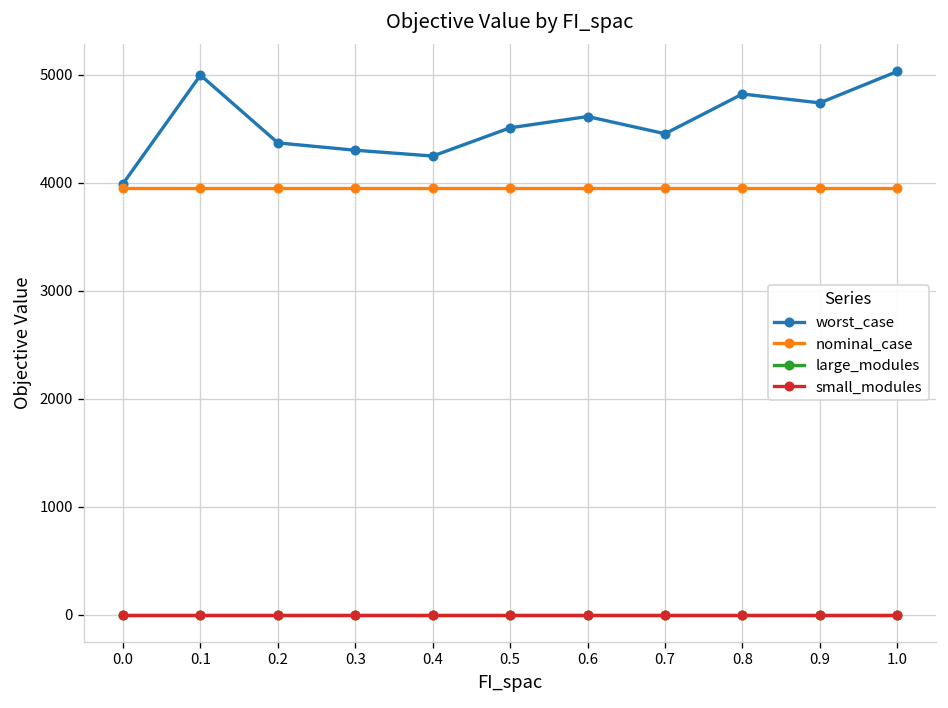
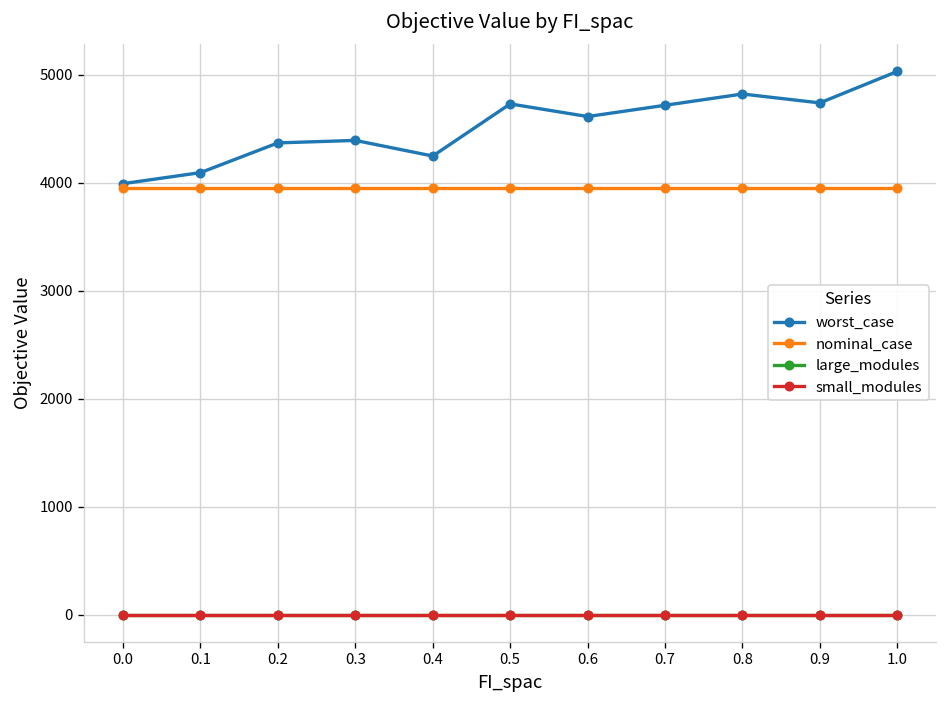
  {
    "worst_case": {
      "0.0": 4000,
-     "0.1": 5000,
+     "0.1": 4100,
      "0.2": 4400,
-     "0.3": 4300,
+     "0.3": 4400,
      "0.4": 4200,
-     "0.5": 4500,
+     "0.5": 4700,
      "0.6": 4600,
-     "0.7": 4500,
+     "0.7": 4700,
      "0.8": 4800,
      "0.9": 4700,
      "1.0": 5000
    },
    "nominal_case": {
      "0.0": 4000,
      "0.1": 4000,
      "0.2": 4000,
      "0.3": 4000,
      "0.4": 4000,
      "0.5": 4000,
      "0.6": 4000,
      "0.7": 4000,
      "0.8": 4000,
      "0.9": 4000,
      "1.0": 4000
    },
    "small_modules": {
      "0.0": 0,
      "0.1": 0,
      "0.2": 0,
      "0.3": 0,
      "0.4": 0,
      "0.5": 0,
      "0.6": 0,
      "0.7": 0,
      "0.8": 0,
      "0.9": 0,
      "1.0": 0
    }
  }
